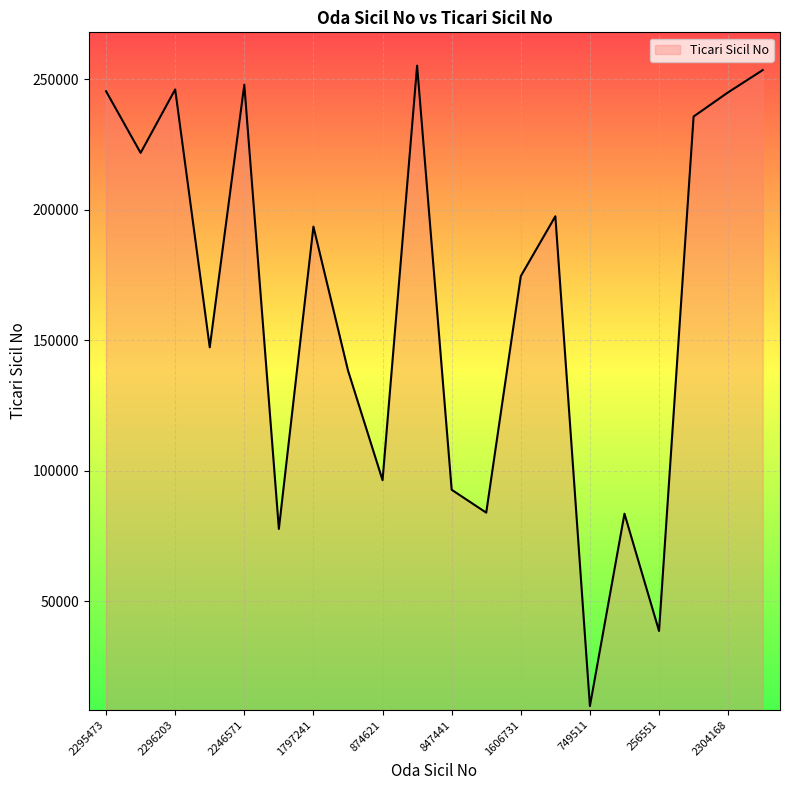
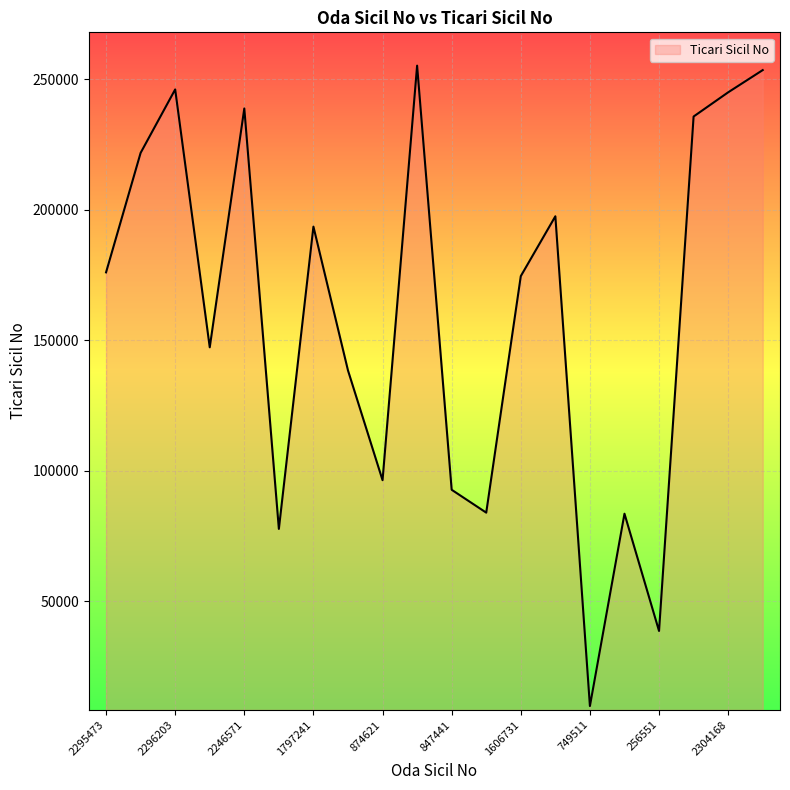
  {
-   "2295473": 245000,
+   "2295473": 176000,
    "2296203": 246000,
-   "2246571": 248000,
+   "2246571": 239000,
    "1797241": 194000,
    "874621": 96000,
    "847441": 93000,
    "1606731": 175000,
    "749511": 10000,
    "256551": 39000,
    "2304168": 245000
  }
